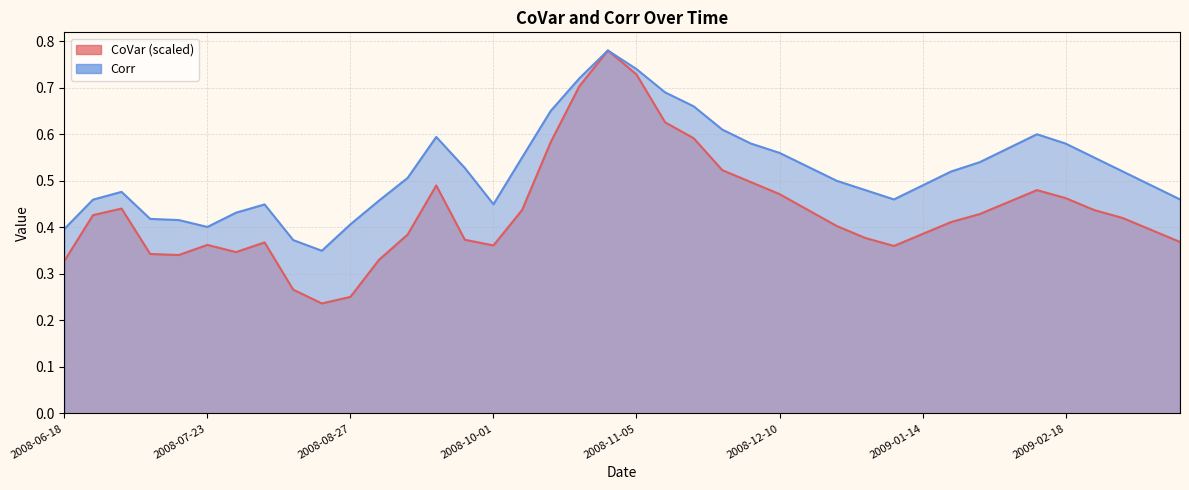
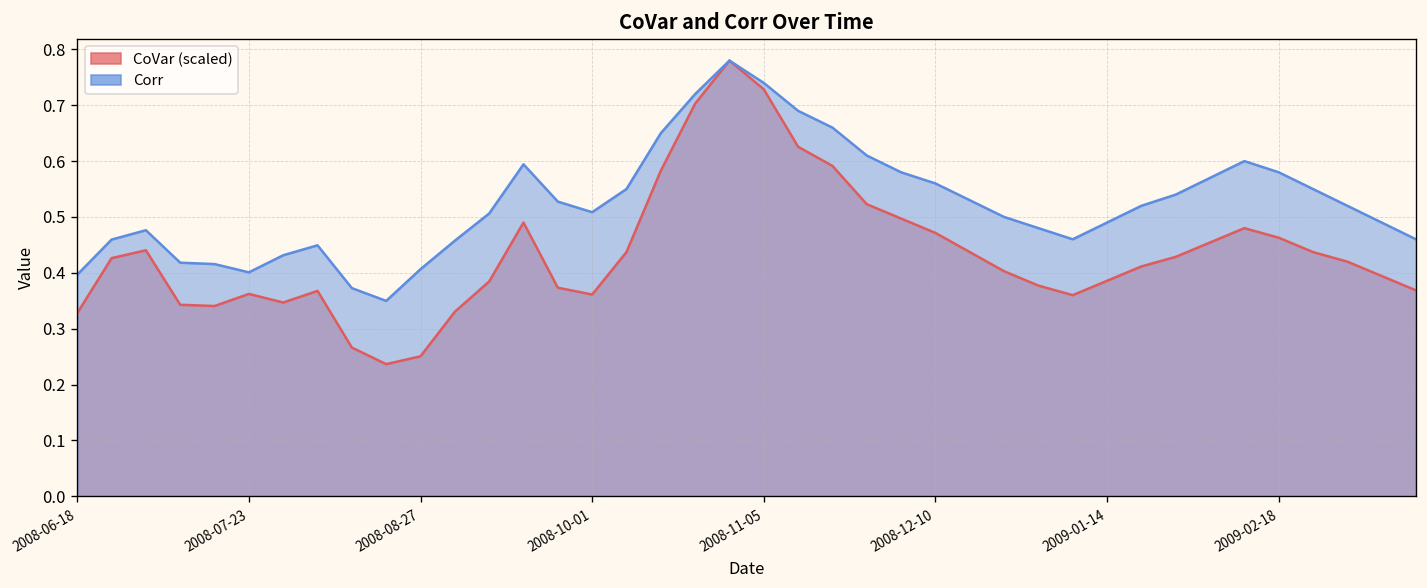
  {
    "CoVar (scaled)": {
      "2008-06-18": 0.33,
      "2008-07-23": 0.36,
      "2008-08-27": 0.25,
      "2008-10-01": 0.36,
      "2008-11-05": 0.73,
      "2008-12-10": 0.47,
      "2009-01-14": 0.39,
      "2009-02-18": 0.46
    },
    "Corr": {
      "2008-06-18": 0.40,
      "2008-07-23": 0.40,
      "2008-08-27": 0.41,
-     "2008-10-01": 0.45,
+     "2008-10-01": 0.51,
      "2008-11-05": 0.74,
      "2008-12-10": 0.56,
      "2009-01-14": 0.49,
      "2009-02-18": 0.58
    }
  }
